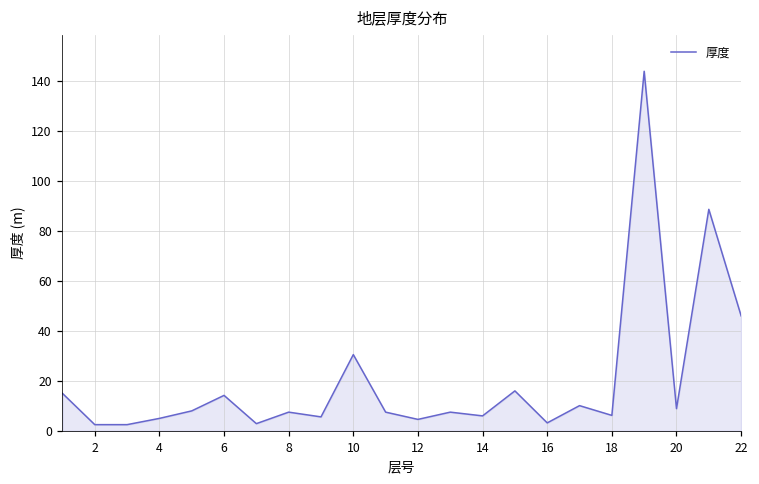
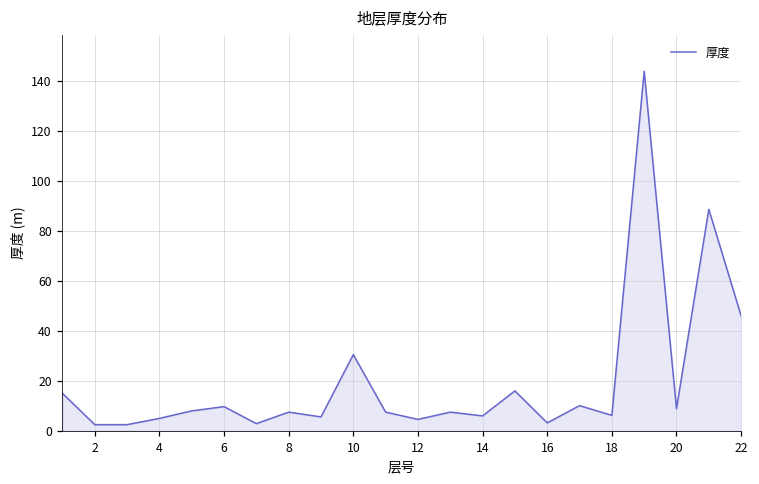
  {
    "2": 3,
    "4": 5,
-   "6": 14,
+   "6": 10,
    "8": 8,
    "10": 31,
    "12": 5,
    "14": 6,
    "16": 3,
    "18": 6,
    "20": 9,
    "22": 46
  }
